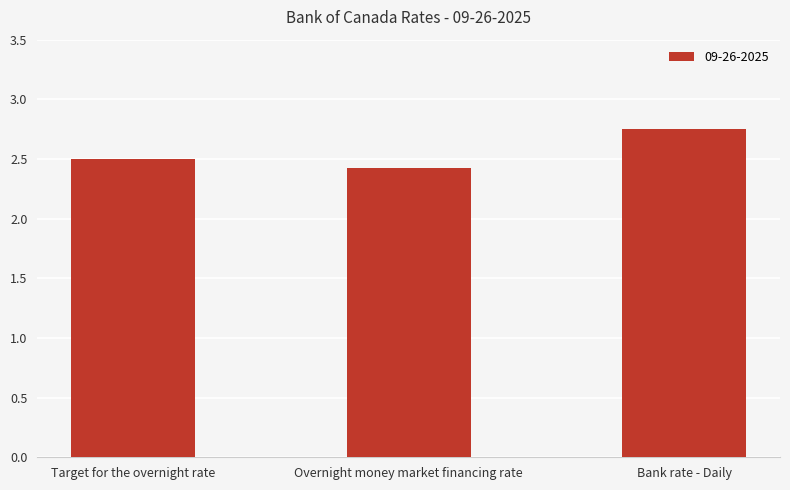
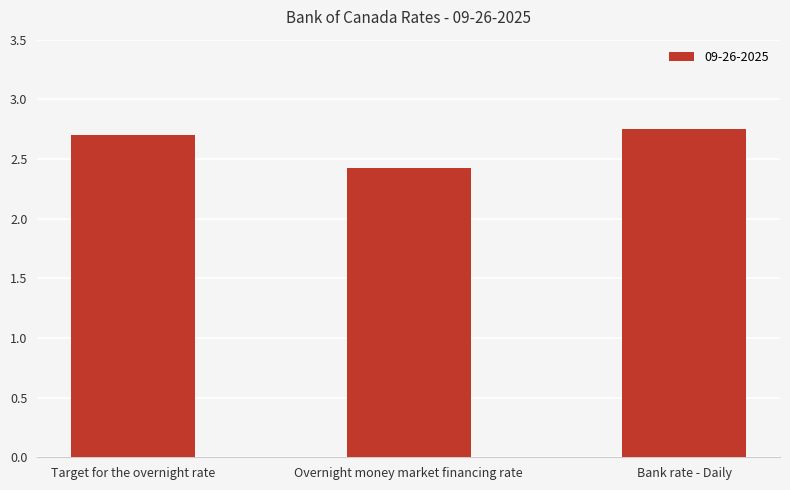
  {
-   "Target for the overnight rate": 2.5,
+   "Target for the overnight rate": 2.7,
    "Overnight money market financing rate": 2.43,
    "Bank rate - Daily": 2.75
  }
